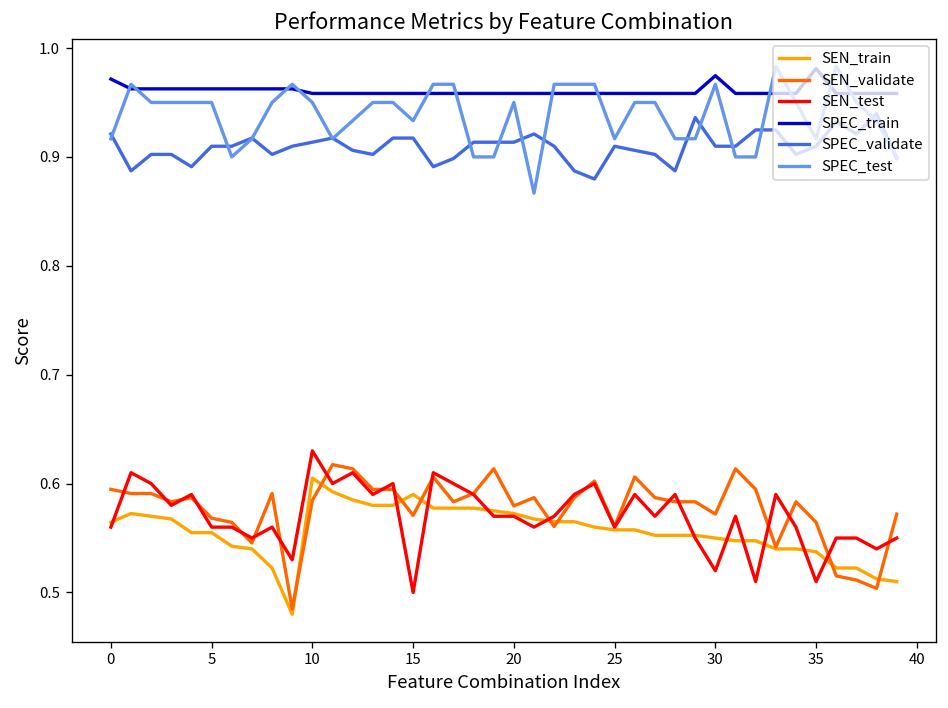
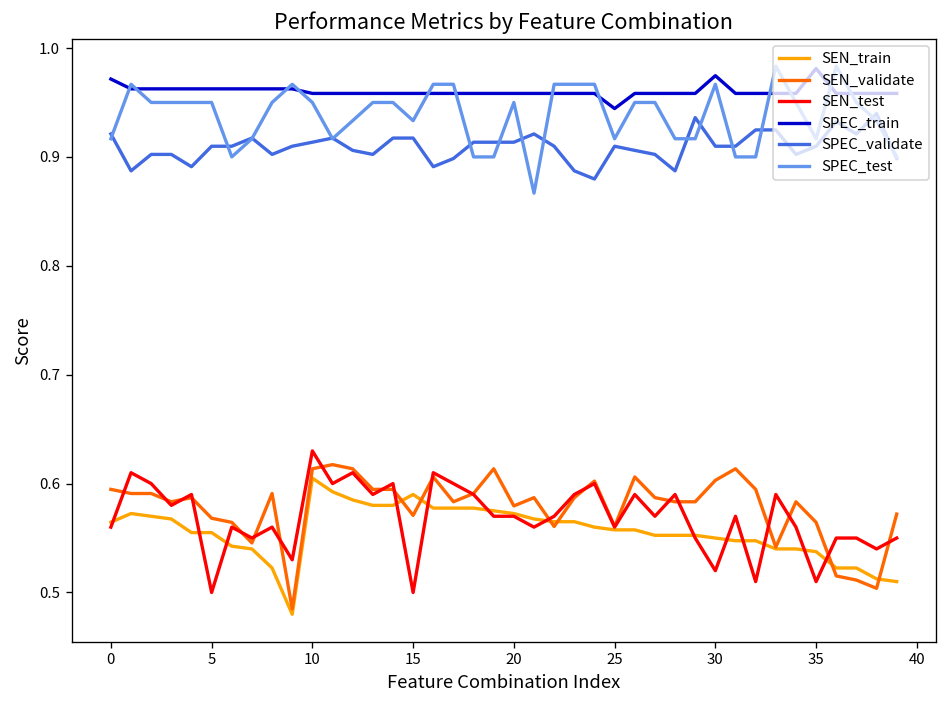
  {
    "SEN_train": {
      "0": 0.56,
      "5": 0.56,
      "10": 0.61,
      "15": 0.59,
      "30": 0.55,
      "35": 0.54
    },
    "SEN_validate": {
      "0": 0.59,
      "5": 0.57,
-     "10": 0.58,
+     "10": 0.61,
      "15": 0.57,
      "20": 0.58,
-     "30": 0.57,
+     "30": 0.60,
      "35": 0.56
    },
    "SEN_test": {
      "0": 0.56,
-     "5": 0.56,
+     "5": 0.50,
      "10": 0.63,
      "15": 0.50,
      "30": 0.52,
      "35": 0.51
    },
    "SPEC_train": {
      "0": 0.97,
      "5": 0.96,
      "10": 0.96,
      "15": 0.96,
      "20": 0.96,
-     "25": 0.96,
+     "25": 0.94,
      "30": 0.97
    }
  }
